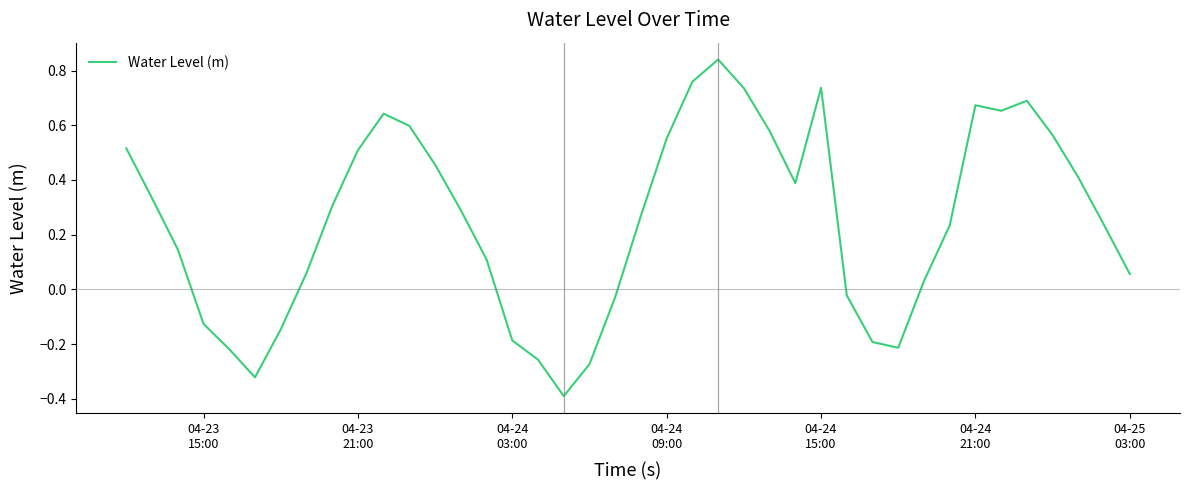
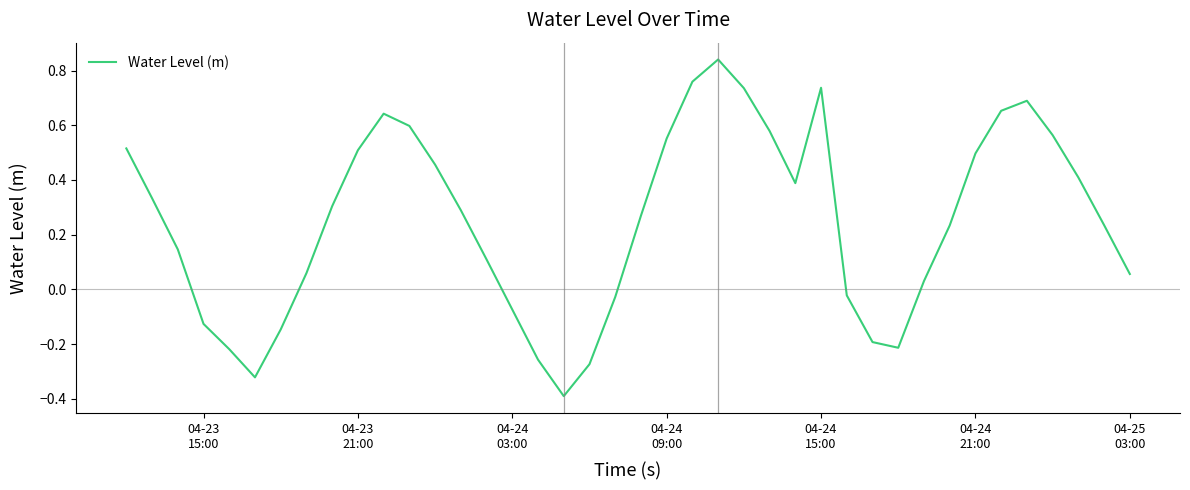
  {
    "04-23 15:00": -0.13,
    "04-23 21:00": 0.51,
-   "04-24 03:00": -0.19,
+   "04-24 03:00": -0.07,
    "04-24 09:00": 0.55,
    "04-24 15:00": 0.74,
-   "04-24 21:00": 0.67,
+   "04-24 21:00": 0.50,
    "04-25 03:00": 0.06
  }
